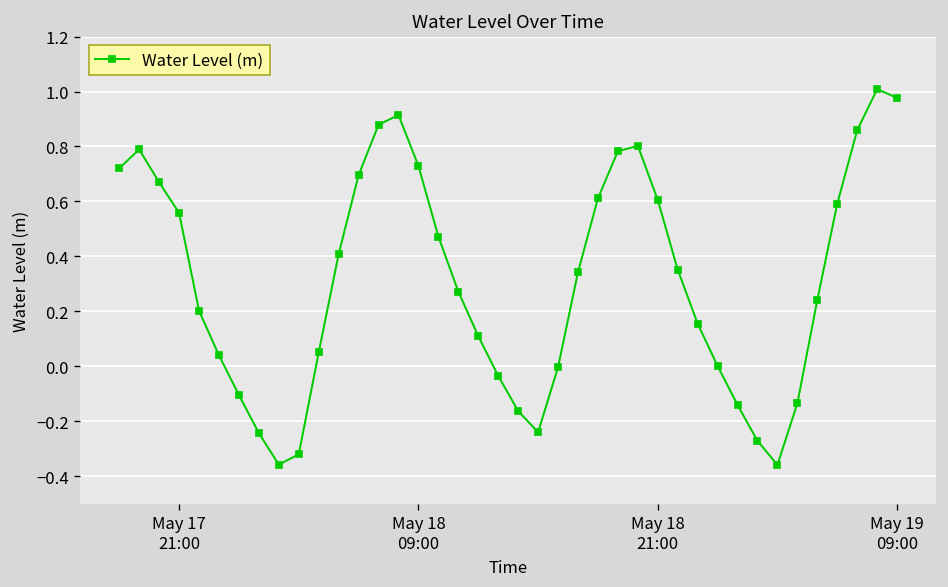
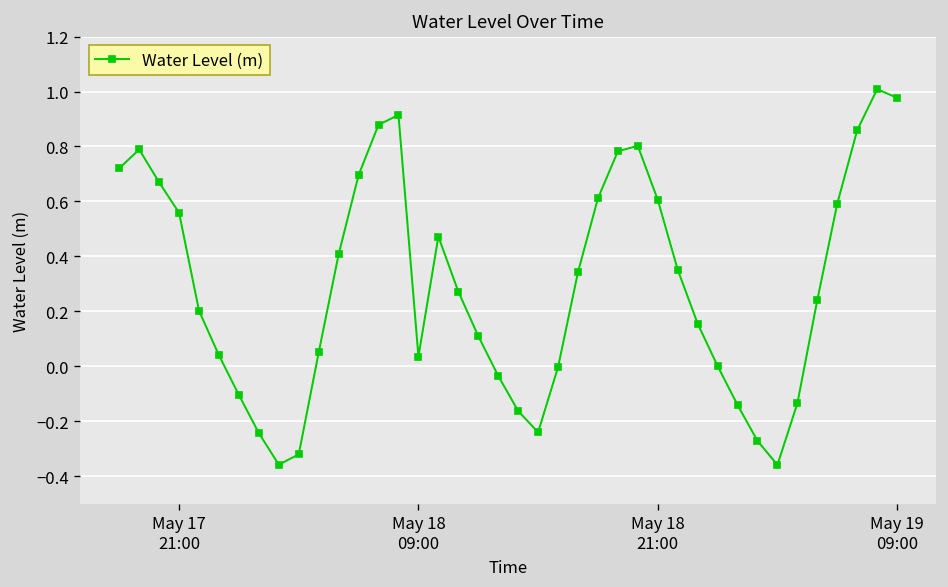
  {
    "May 17 21:00": 0.56,
-   "May 18 09:00": 0.73,
+   "May 18 09:00": 0.04,
    "May 18 21:00": 0.61,
    "May 19 09:00": 0.98
  }
